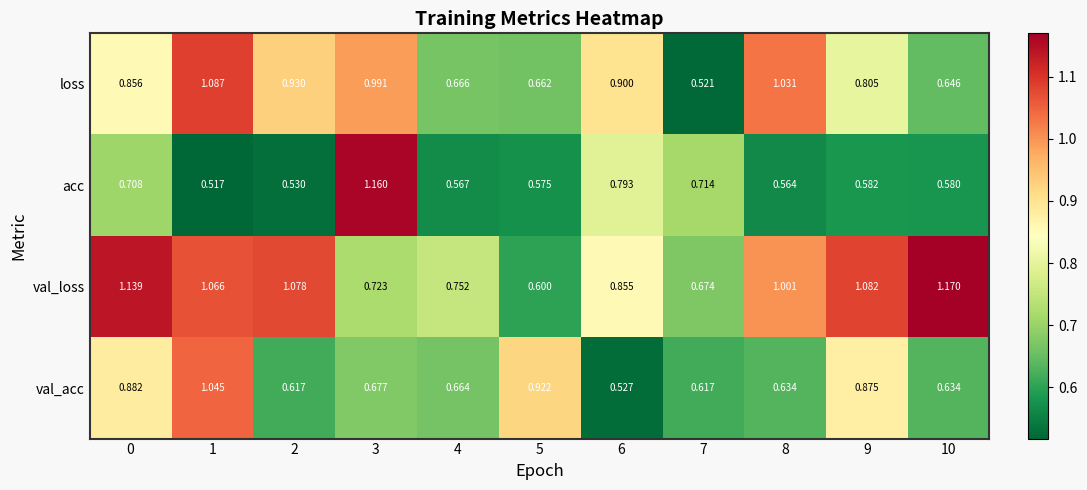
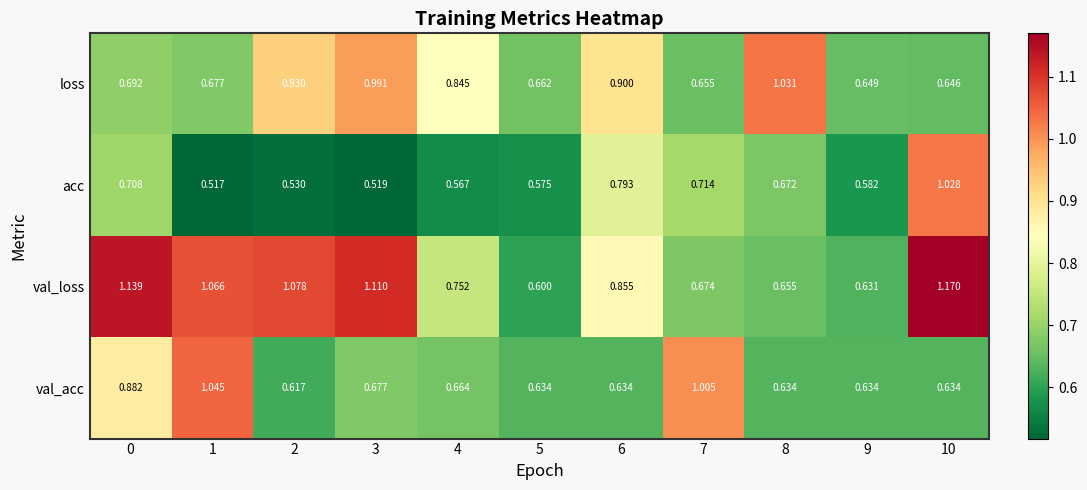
  {
    "loss": {
-     "0": 0.856,
-     "1": 1.087,
+     "0": 0.692,
+     "1": 0.677,
      "2": 0.930,
      "3": 0.991,
-     "4": 0.666,
+     "4": 0.845,
      "5": 0.662,
      "6": 0.900,
-     "7": 0.521,
+     "7": 0.655,
      "8": 1.031,
-     "9": 0.805,
+     "9": 0.649,
      "10": 0.646
    },
    "acc": {
      "0": 0.708,
      "1": 0.517,
      "2": 0.530,
-     "3": 1.160,
+     "3": 0.519,
      "4": 0.567,
      "5": 0.575,
      "6": 0.793,
      "7": 0.714,
-     "8": 0.564,
+     "8": 0.672,
      "9": 0.582,
-     "10": 0.580
+     "10": 1.028
    },
    "val_loss": {
      "0": 1.139,
      "1": 1.066,
      "2": 1.078,
-     "3": 0.723,
+     "3": 1.110,
      "4": 0.752,
      "5": 0.600,
      "6": 0.855,
      "7": 0.674,
-     "8": 1.001,
-     "9": 1.082,
+     "8": 0.655,
+     "9": 0.631,
      "10": 1.170
    },
    "val_acc": {
      "0": 0.882,
      "1": 1.045,
      "2": 0.617,
      "3": 0.677,
      "4": 0.664,
-     "5": 0.922,
-     "6": 0.527,
-     "7": 0.617,
+     "5": 0.634,
+     "6": 0.634,
+     "7": 1.005,
      "8": 0.634,
-     "9": 0.875,
+     "9": 0.634,
      "10": 0.634
    }
  }
